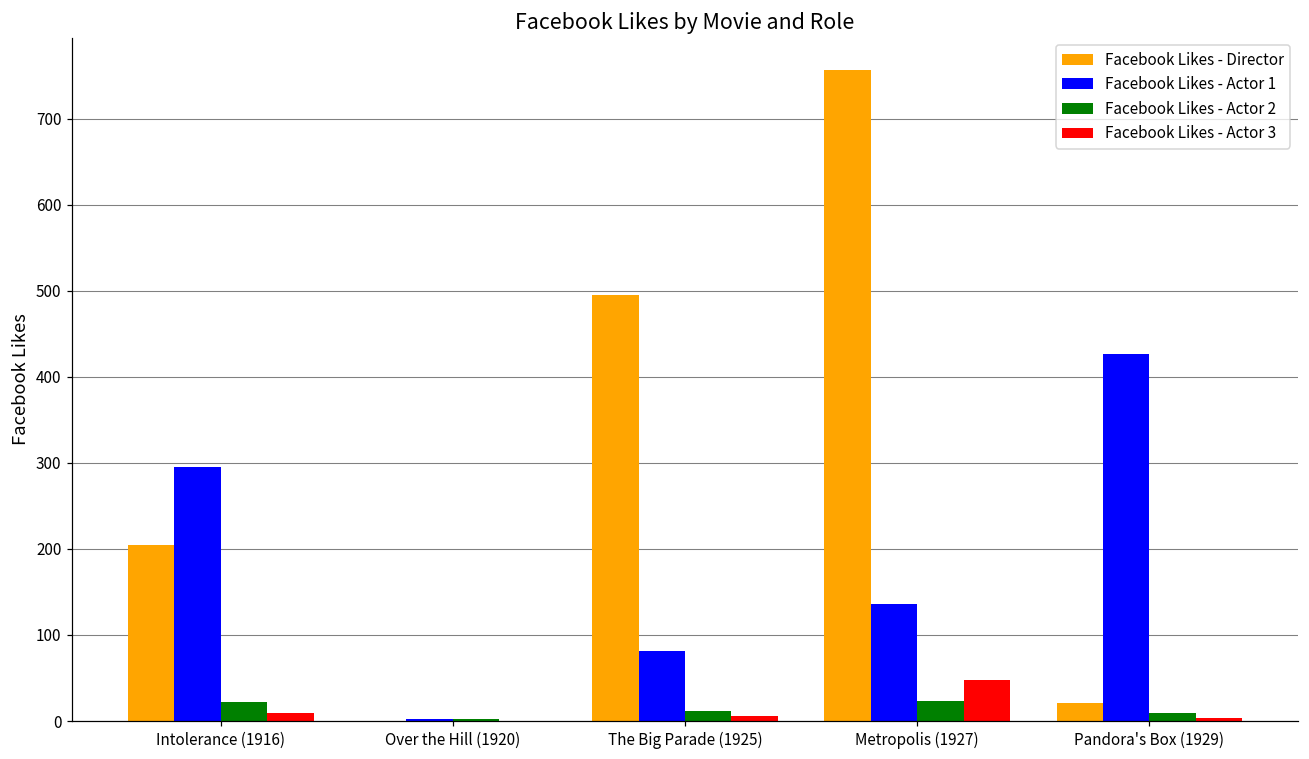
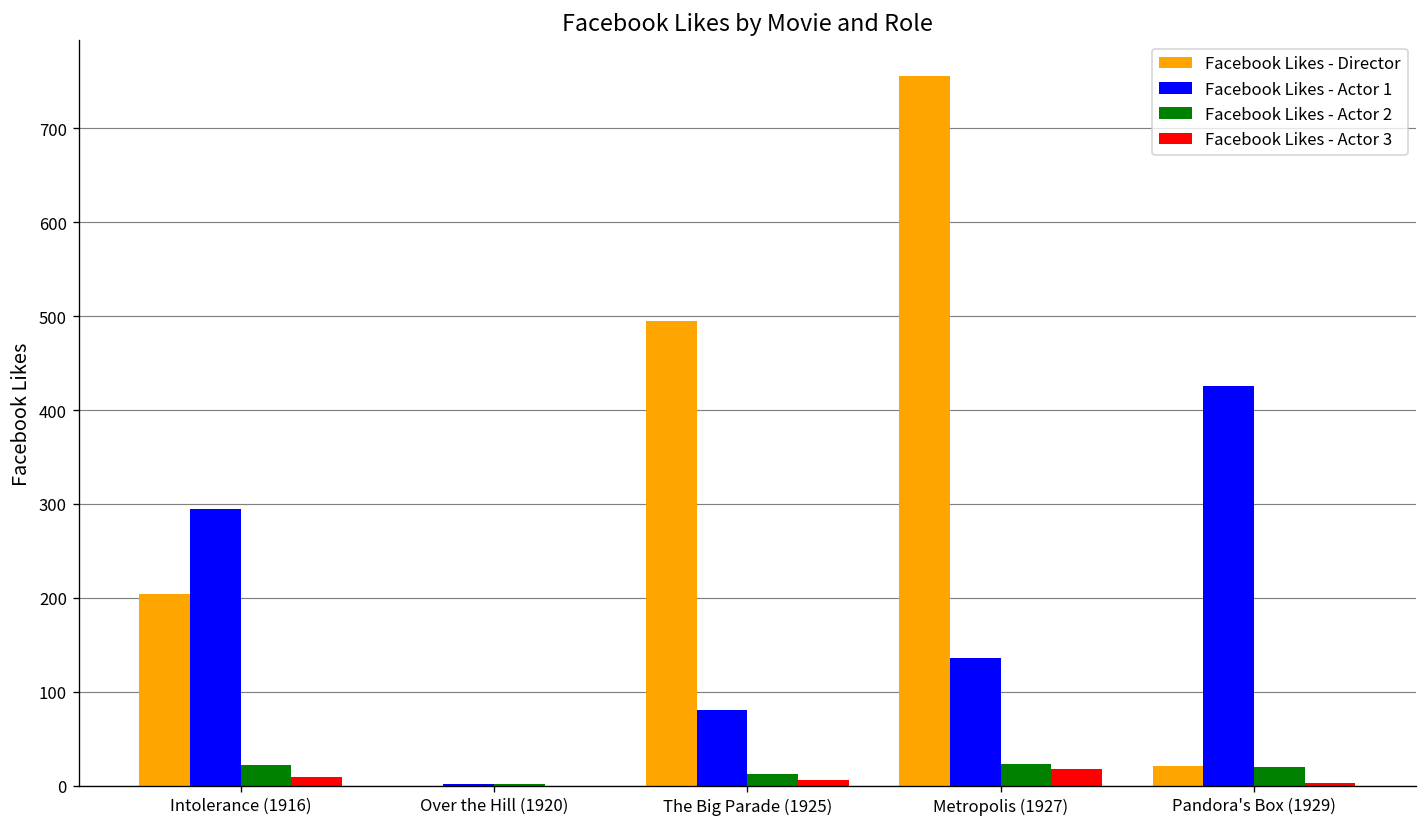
  {
    "Facebook Likes - Director": {
      "Intolerance (1916)": 200,
      "Over the Hill (1920)": 0,
      "The Big Parade (1925)": 500,
      "Metropolis (1927)": 760,
      "Pandora's Box (1929)": 20
    },
    "Facebook Likes - Actor 1": {
      "Intolerance (1916)": 300,
      "The Big Parade (1925)": 80,
      "Metropolis (1927)": 140,
      "Pandora's Box (1929)": 430
    },
    "Facebook Likes - Actor 2": {
      "Intolerance (1916)": 20,
      "The Big Parade (1925)": 10,
      "Metropolis (1927)": 20,
-     "Pandora's Box (1929)": 10
+     "Pandora's Box (1929)": 20
    },
    "Facebook Likes - Actor 3": {
      "Intolerance (1916)": 10,
      "Over the Hill (1920)": 0,
      "The Big Parade (1925)": 10,
-     "Metropolis (1927)": 50
+     "Metropolis (1927)": 20
    }
  }
